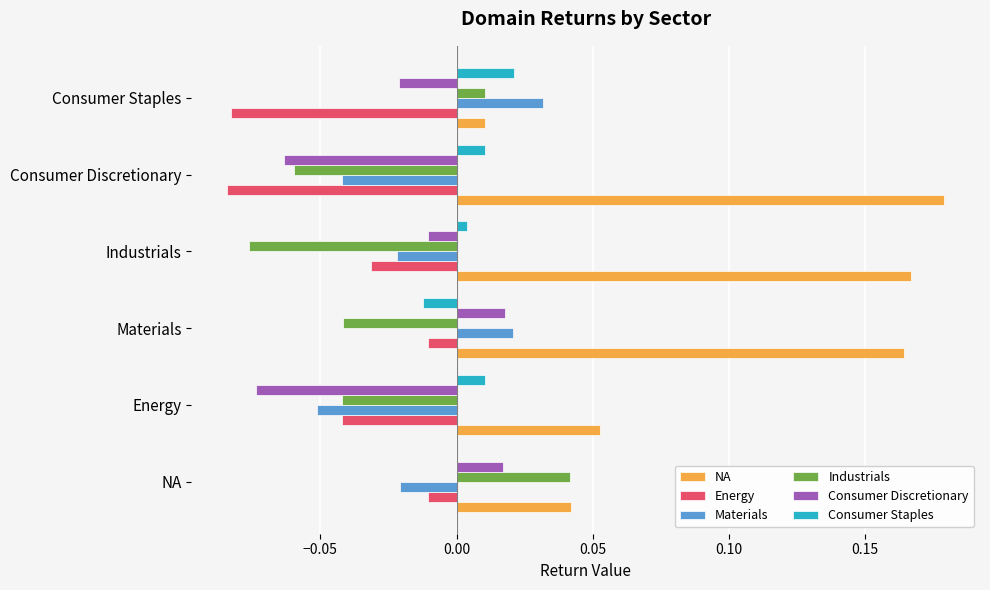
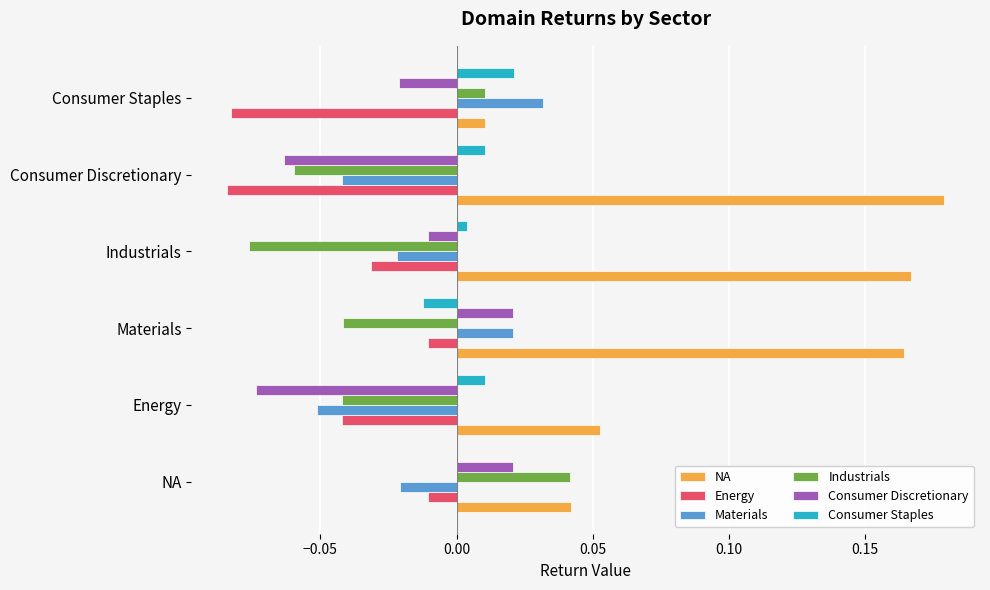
  {
    "NA": {
      "Consumer Staples": 0.011,
      "Consumer Discretionary": 0.179,
      "Industrials": 0.167,
      "Materials": 0.164,
      "Energy": 0.053,
      "NA": 0.042
    },
    "Energy": {
      "Consumer Staples": -0.083,
      "Consumer Discretionary": -0.084,
      "Industrials": -0.031,
      "Materials": -0.010,
      "Energy": -0.042,
      "NA": -0.010
    },
    "Materials": {
      "Consumer Staples": 0.032,
      "Consumer Discretionary": -0.042,
      "Industrials": -0.022,
      "Materials": 0.021,
      "Energy": -0.051,
      "NA": -0.021
    },
    "Industrials": {
      "Consumer Staples": 0.011,
      "Consumer Discretionary": -0.060,
      "Industrials": -0.076,
      "Materials": -0.042,
      "Energy": -0.042,
      "NA": 0.042
    },
    "Consumer Discretionary": {
      "Consumer Staples": -0.021,
      "Consumer Discretionary": -0.063,
      "Industrials": -0.010,
-     "Materials": 0.018,
+     "Materials": 0.021,
      "Energy": -0.074,
-     "NA": 0.017
+     "NA": 0.021
    },
    "Consumer Staples": {
      "Consumer Staples": 0.021,
      "Consumer Discretionary": 0.011,
      "Industrials": 0.004,
      "Materials": -0.012,
      "Energy": 0.011,
      "NA": 0.000
    }
  }
